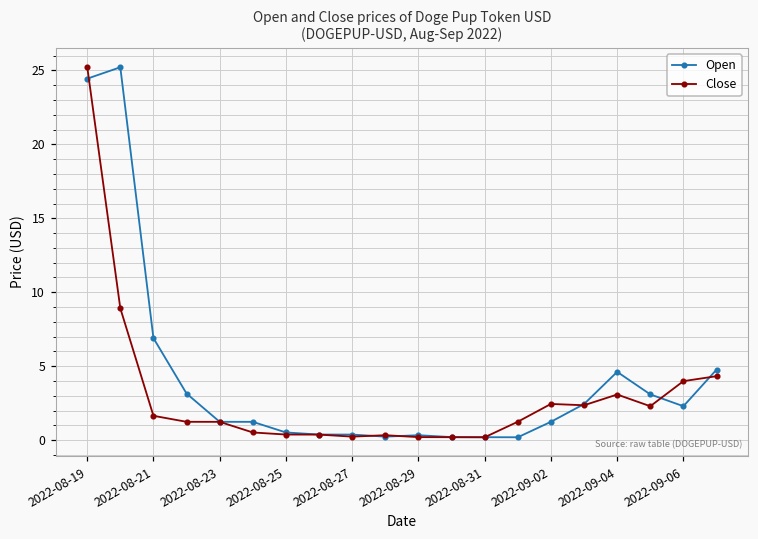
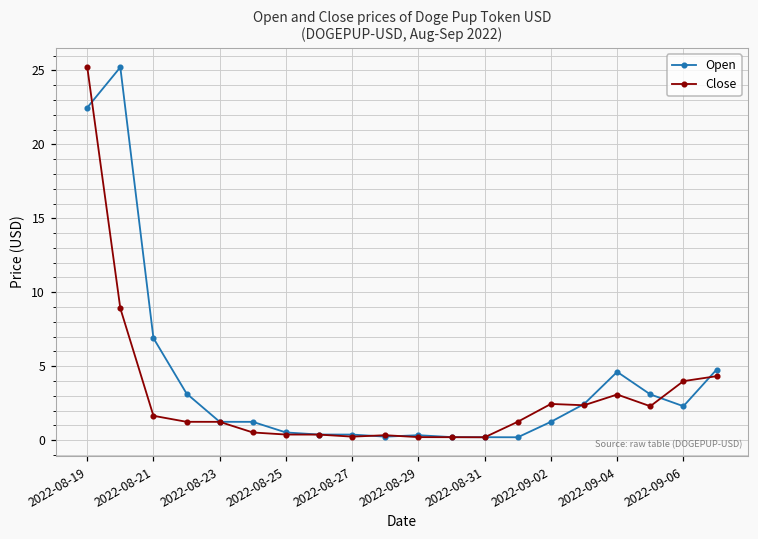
  {
    "Open": {
-     "2022-08-19": 24.4,
+     "2022-08-19": 22.5,
      "2022-08-21": 6.9,
      "2022-09-02": 1.2,
      "2022-09-04": 4.6,
      "2022-09-06": 2.3
    },
    "Close": {
      "2022-08-19": 25.3,
      "2022-08-21": 1.7,
      "2022-09-02": 2.5,
      "2022-09-04": 3.1,
      "2022-09-06": 4.0
    }
  }
